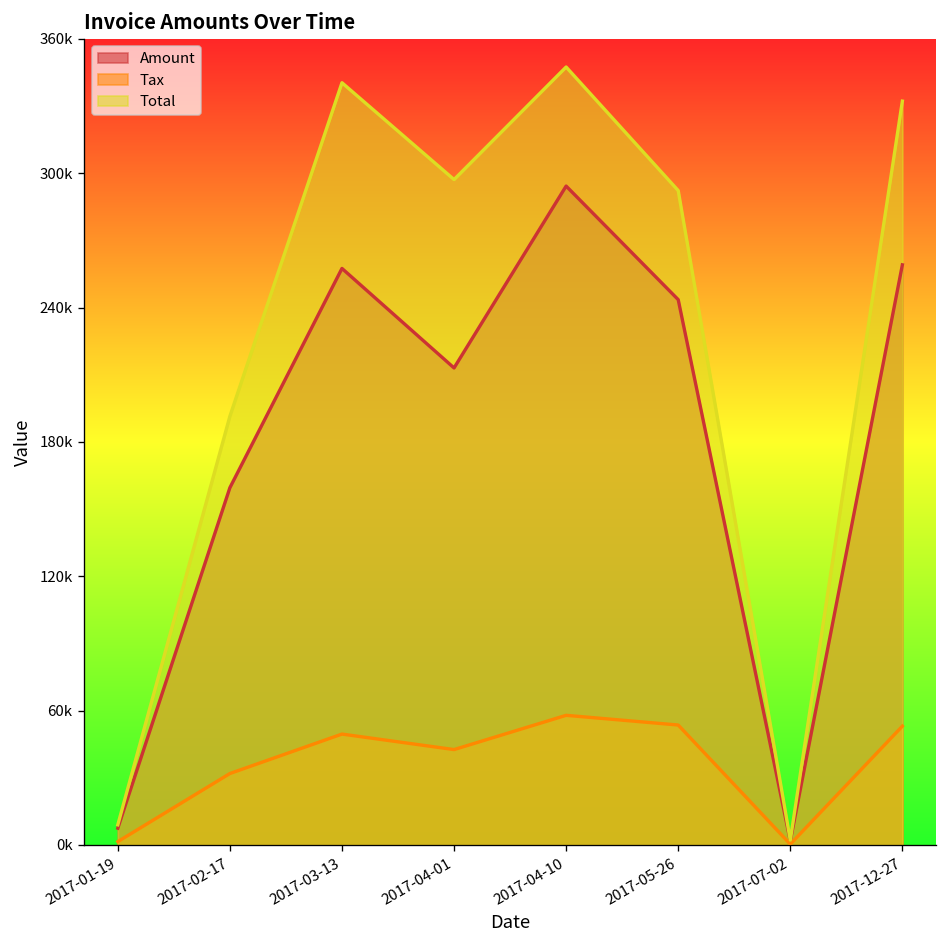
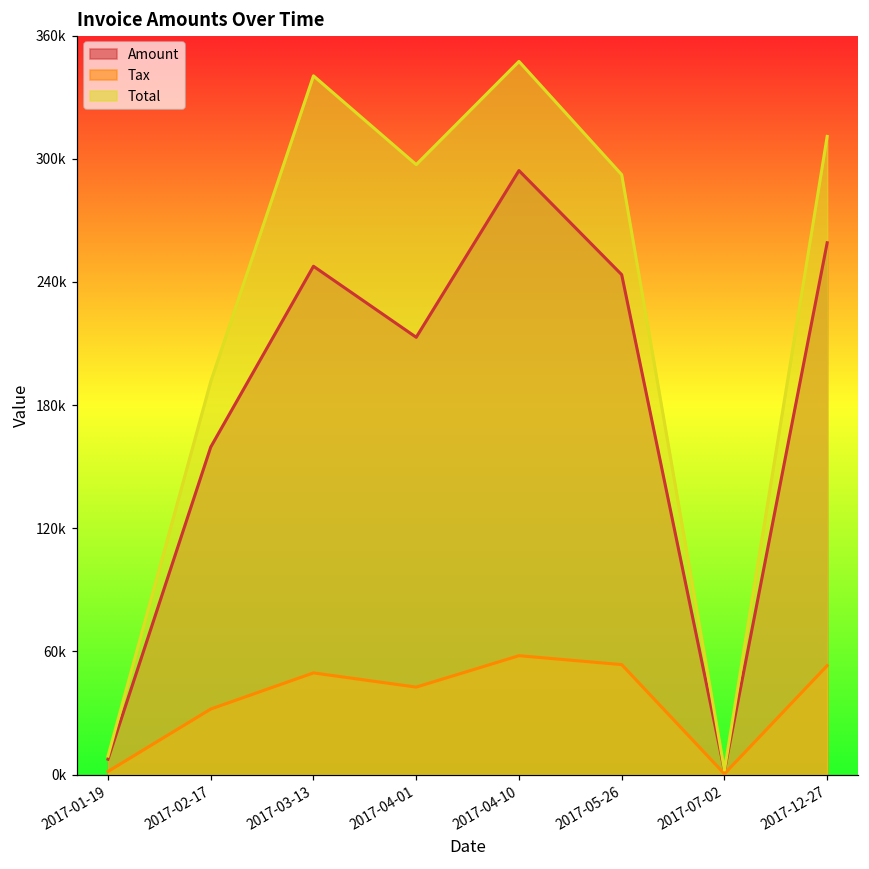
  {
    "Amount": {
      "2017-01-19": 8000,
      "2017-02-17": 160000,
-     "2017-03-13": 257000,
+     "2017-03-13": 248000,
      "2017-04-01": 213000,
      "2017-04-10": 294000,
      "2017-05-26": 244000,
      "2017-12-27": 259000
    },
    "Tax": {
      "2017-01-19": 2000,
      "2017-02-17": 32000,
      "2017-03-13": 50000,
      "2017-04-01": 43000,
      "2017-04-10": 58000,
      "2017-05-26": 54000,
      "2017-07-02": 0,
      "2017-12-27": 53000
    },
    "Total": {
      "2017-01-19": 9000,
      "2017-02-17": 191000,
      "2017-03-13": 340000,
      "2017-04-01": 297000,
      "2017-04-10": 347000,
      "2017-05-26": 292000,
-     "2017-12-27": 332000
+     "2017-12-27": 311000
    }
  }
